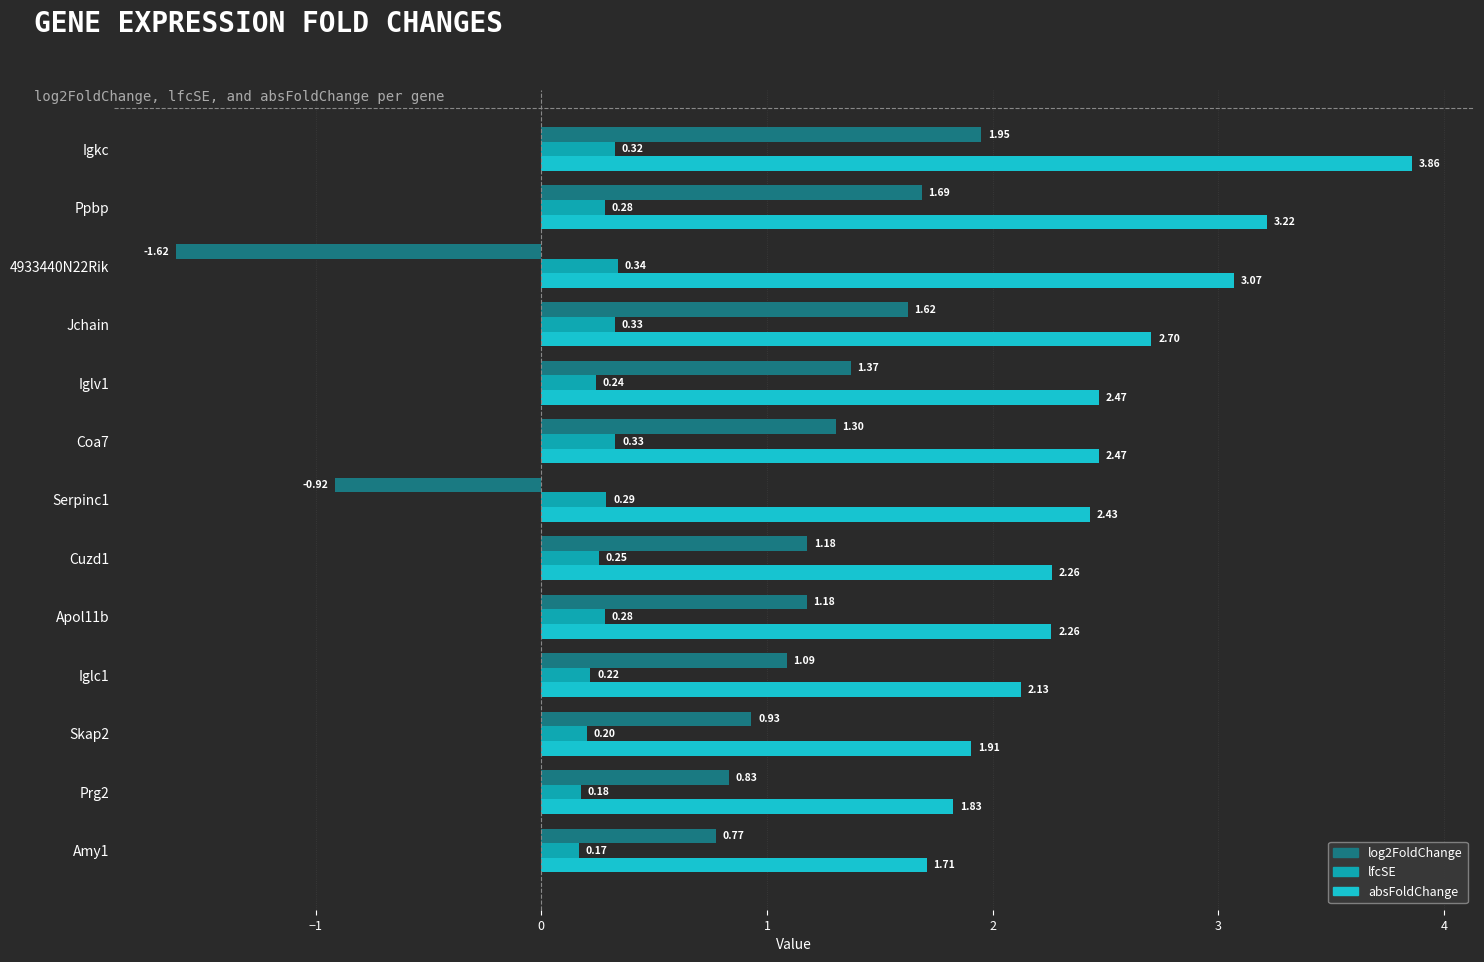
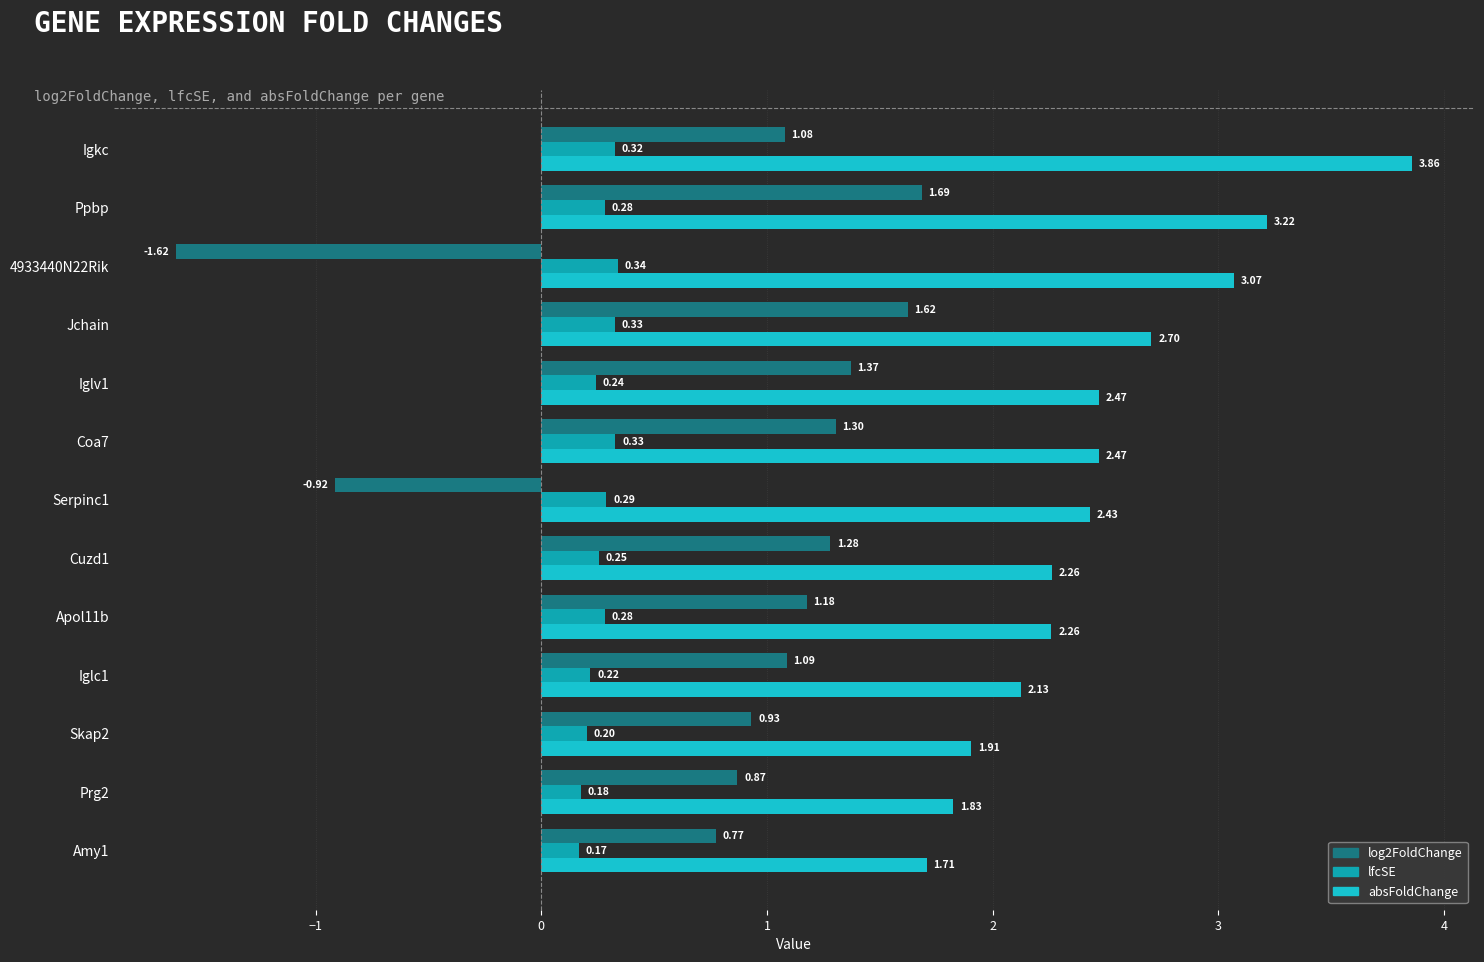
  {
    "log2FoldChange": {
-     "Igkc": 1.95,
+     "Igkc": 1.08,
      "Ppbp": 1.69,
      "4933440N22Rik": -1.62,
      "Jchain": 1.62,
      "Iglv1": 1.37,
      "Coa7": 1.30,
      "Serpinc1": -0.92,
-     "Cuzd1": 1.18,
+     "Cuzd1": 1.28,
      "Apol11b": 1.18,
      "Iglc1": 1.09,
      "Skap2": 0.93,
-     "Prg2": 0.83,
+     "Prg2": 0.87,
      "Amy1": 0.77
    }
  }
